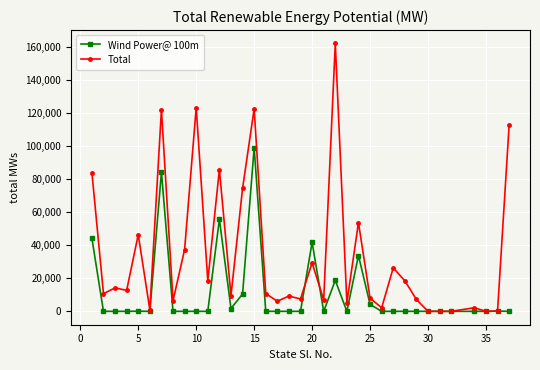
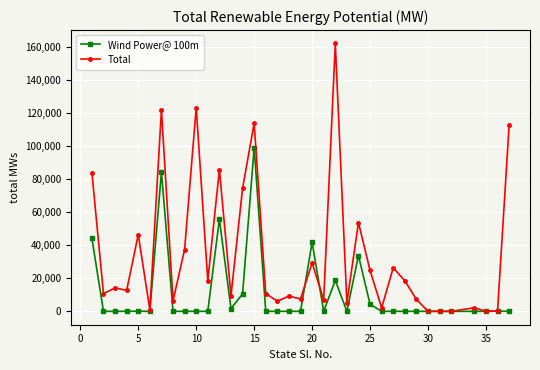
  {
    "Wind Power@ 100m": {
      "5": "0",
      "10": "0",
      "15": "99,000",
      "20": "42,000",
      "25": "4,000"
    },
    "Total": {
      "5": "46,000",
      "10": "123,000",
-     "15": "123,000",
+     "15": "114,000",
      "20": "29,000",
-     "25": "8,000"
+     "25": "25,000"
    }
  }
